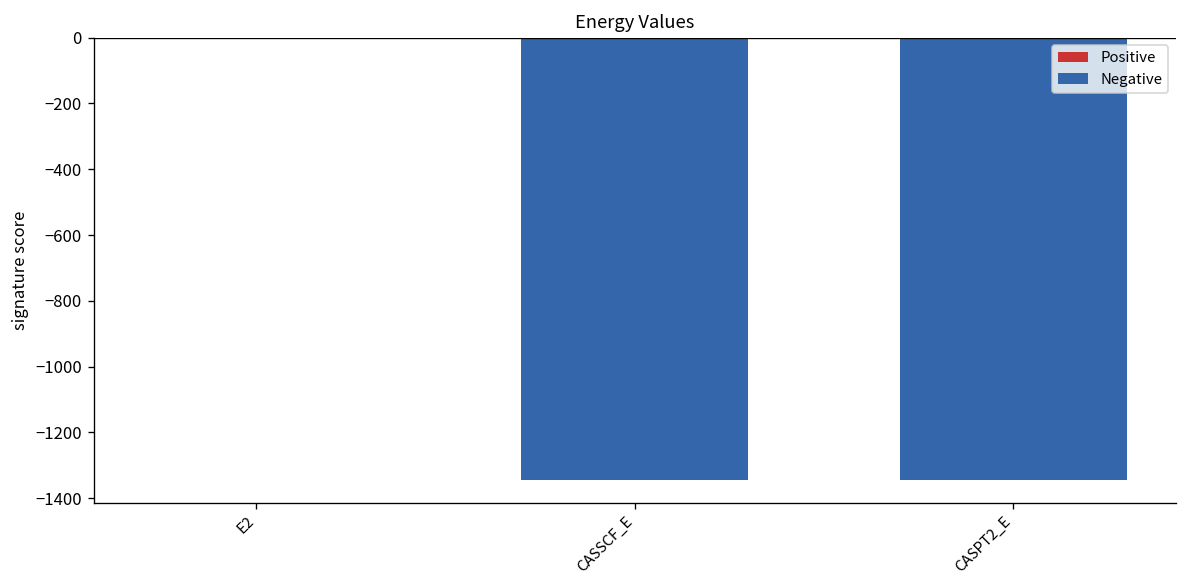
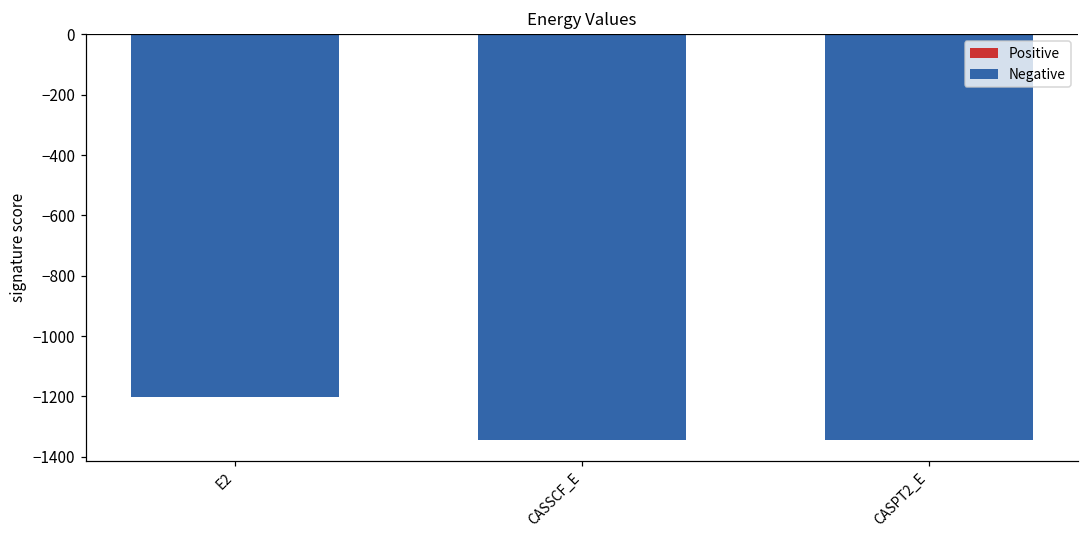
  {
-   "E2": 0,
+   "E2": -1200,
    "CASSCF_E": -1350,
    "CASPT2_E": -1350
  }
